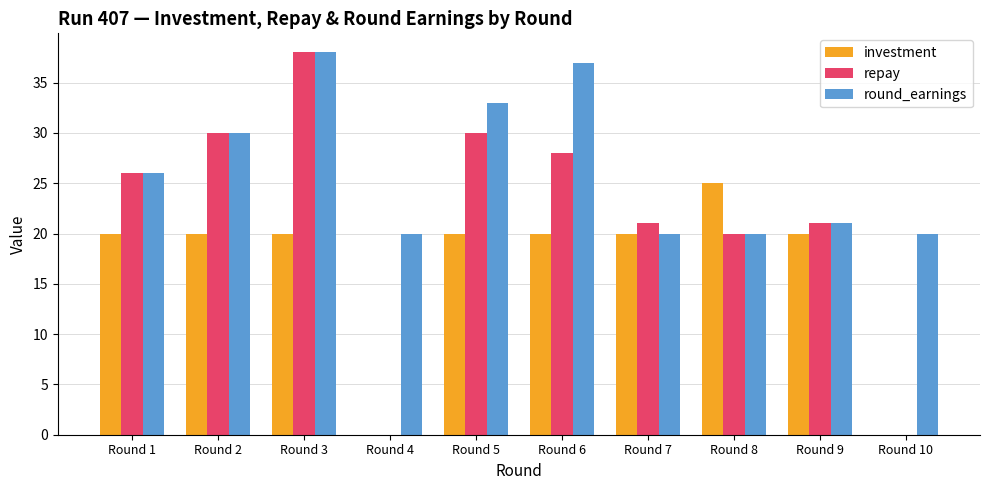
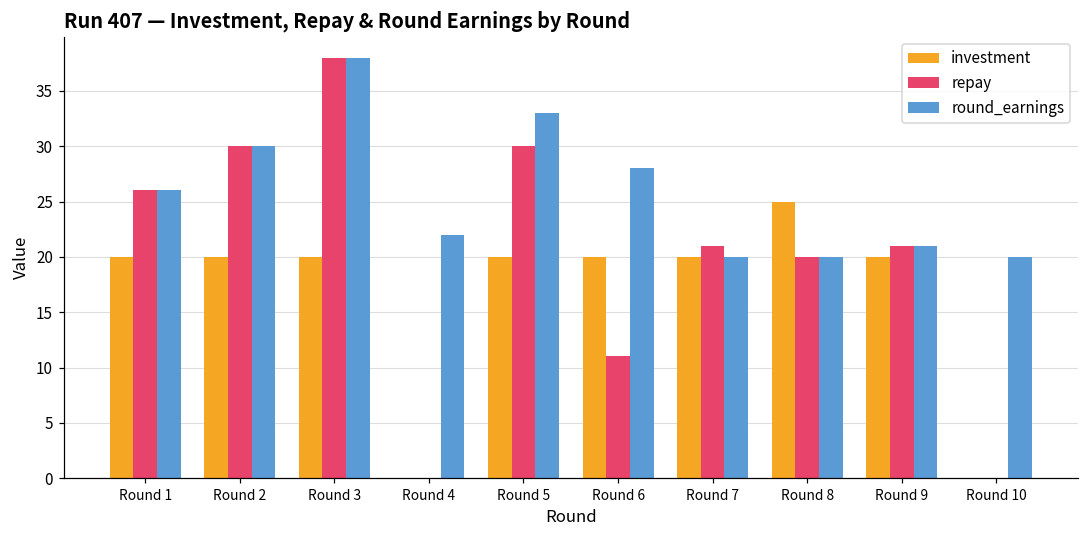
  {
    "investment": {
      "Round 1": 20,
      "Round 2": 20,
      "Round 3": 20,
      "Round 4": 0,
      "Round 5": 20,
      "Round 6": 20,
      "Round 7": 20,
      "Round 8": 25,
      "Round 9": 20,
      "Round 10": 0
    },
    "repay": {
      "Round 1": 26,
      "Round 2": 30,
      "Round 3": 38,
      "Round 4": 0,
      "Round 5": 30,
-     "Round 6": 28,
+     "Round 6": 11,
      "Round 7": 21,
      "Round 8": 20,
      "Round 9": 21,
      "Round 10": 0
    },
    "round_earnings": {
      "Round 1": 26,
      "Round 2": 30,
      "Round 3": 38,
-     "Round 4": 20,
+     "Round 4": 22,
      "Round 5": 33,
-     "Round 6": 37,
+     "Round 6": 28,
      "Round 7": 20,
      "Round 8": 20,
      "Round 9": 21,
      "Round 10": 20
    }
  }
